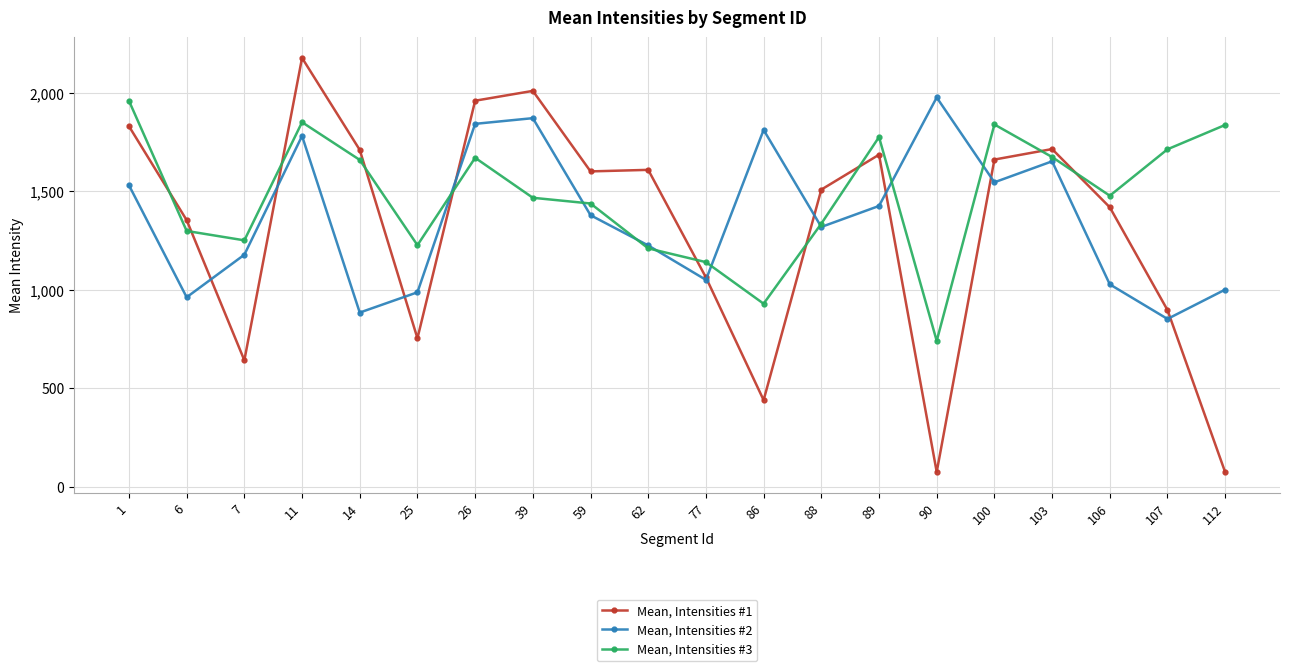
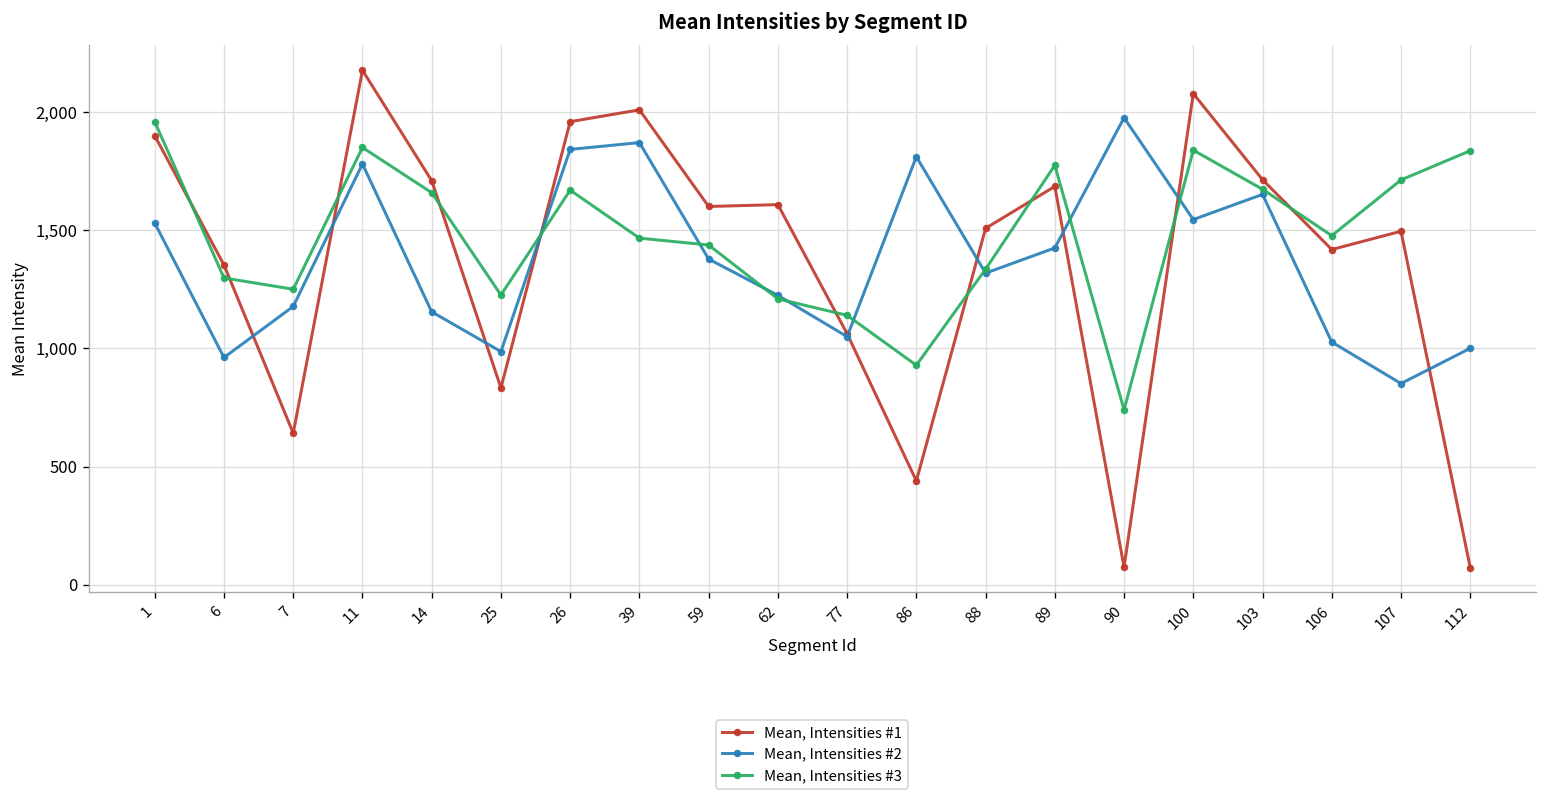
  {
    "Mean, Intensities #1": {
-     "1": "1,830",
+     "1": "1,900",
      "6": "1,350",
      "7": "640",
      "11": "2,180",
      "14": "1,710",
-     "25": "750",
+     "25": "830",
      "26": "1,960",
      "39": "2,010",
      "59": "1,600",
      "62": "1,610",
      "86": "440",
      "88": "1,510",
      "89": "1,690",
      "90": "70",
-     "100": "1,660",
+     "100": "2,080",
      "103": "1,710",
      "106": "1,420",
-     "107": "900",
+     "107": "1,500",
      "112": "70"
    },
    "Mean, Intensities #2": {
      "1": "1,530",
      "6": "960",
      "7": "1,180",
      "11": "1,780",
-     "14": "880",
+     "14": "1,150",
      "25": "990",
      "26": "1,840",
      "39": "1,870",
      "59": "1,380",
      "62": "1,220",
      "86": "1,810",
      "88": "1,320",
      "89": "1,430",
      "90": "1,980",
      "100": "1,550",
      "103": "1,650",
      "106": "1,030",
      "107": "850",
      "112": "1,000"
    },
    "Mean, Intensities #3": {
      "1": "1,960",
      "6": "1,300",
      "7": "1,250",
      "11": "1,850",
      "14": "1,660",
      "25": "1,230",
      "26": "1,670",
      "39": "1,470",
      "59": "1,440",
      "62": "1,210",
      "77": "1,140",
      "86": "930",
      "88": "1,340",
      "89": "1,780",
      "90": "740",
      "100": "1,840",
      "103": "1,670",
      "106": "1,480",
      "107": "1,710",
      "112": "1,840"
    }
  }
